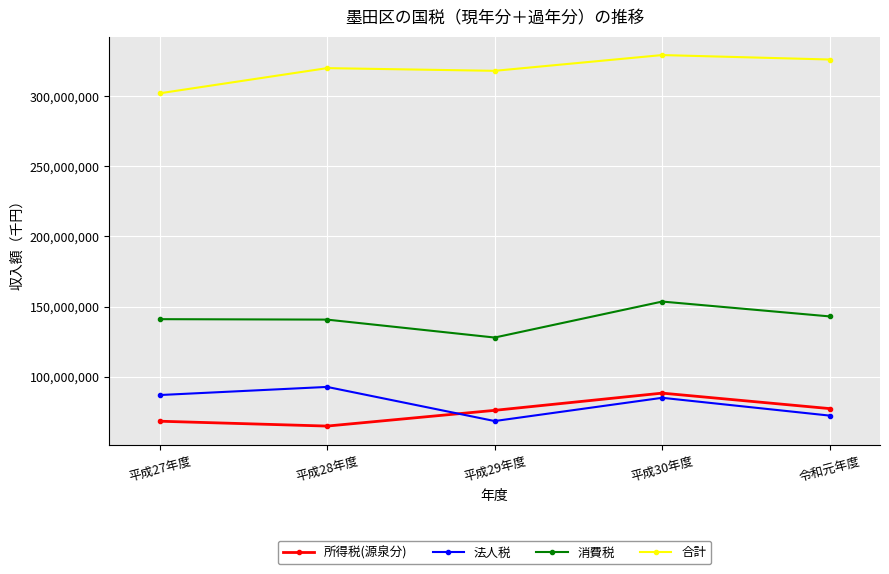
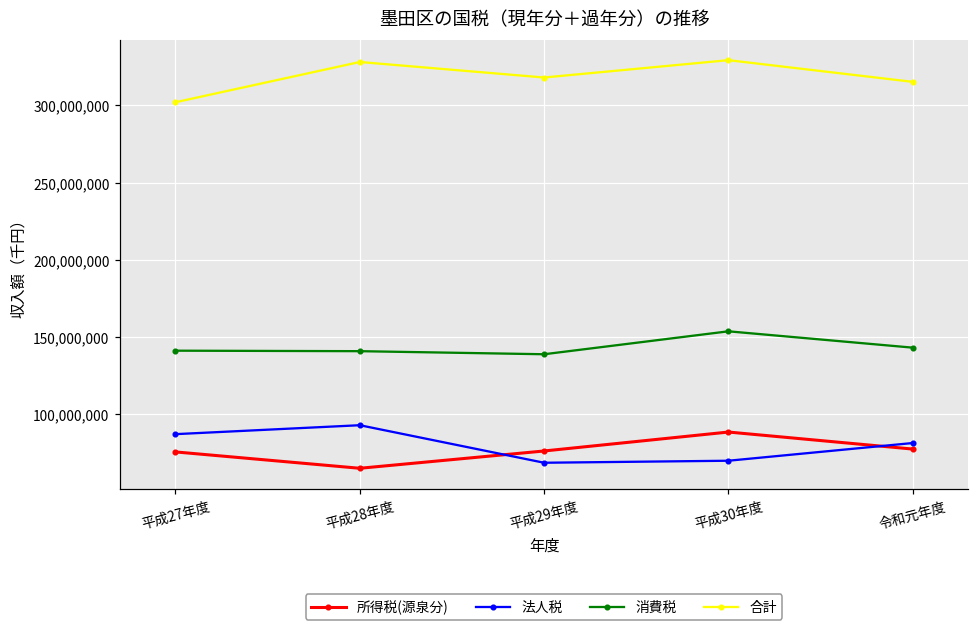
  {
    "所得税(源泉分)": {
-     "平成27年度": "68,000,000",
+     "平成27年度": "75,000,000",
      "平成28年度": "65,000,000",
      "平成29年度": "76,000,000",
      "平成30年度": "88,000,000",
      "令和元年度": "77,000,000"
    },
    "法人税": {
      "平成27年度": "87,000,000",
      "平成28年度": "93,000,000",
      "平成29年度": "68,000,000",
-     "平成30年度": "85,000,000",
-     "令和元年度": "72,000,000"
+     "平成30年度": "70,000,000",
+     "令和元年度": "81,000,000"
    },
    "消費税": {
      "平成27年度": "141,000,000",
      "平成28年度": "141,000,000",
-     "平成29年度": "128,000,000",
+     "平成29年度": "139,000,000",
      "平成30年度": "154,000,000",
      "令和元年度": "143,000,000"
    },
    "合計": {
      "平成27年度": "302,000,000",
-     "平成28年度": "320,000,000",
+     "平成28年度": "328,000,000",
      "平成29年度": "318,000,000",
      "平成30年度": "329,000,000",
-     "令和元年度": "326,000,000"
+     "令和元年度": "315,000,000"
    }
  }
